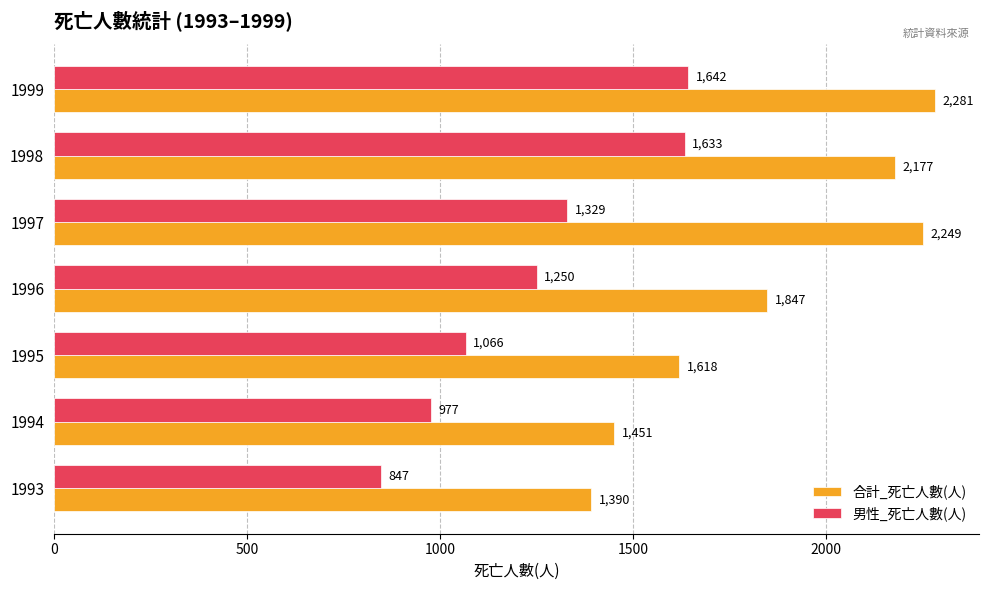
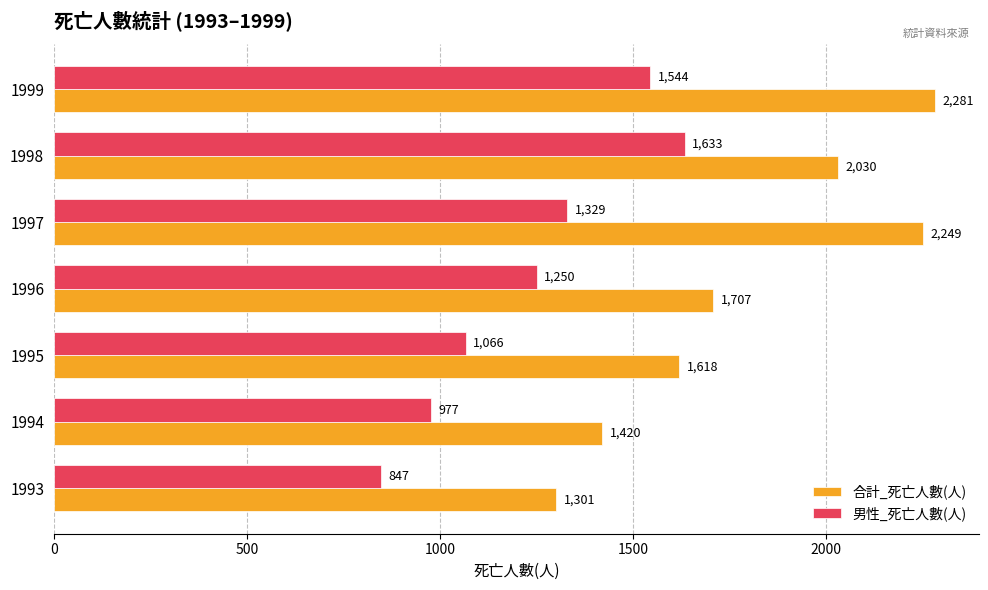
  {
    "合計_死亡人數(人)": {
      "1999": "2,281",
-     "1998": "2,177",
+     "1998": "2,030",
      "1997": "2,249",
-     "1996": "1,847",
+     "1996": "1,707",
      "1995": "1,618",
-     "1994": "1,451",
-     "1993": "1,390"
+     "1994": "1,420",
+     "1993": "1,301"
    },
    "男性_死亡人數(人)": {
-     "1999": "1,642",
+     "1999": "1,544",
      "1998": "1,633",
      "1997": "1,329",
      "1996": "1,250",
      "1995": "1,066",
      "1994": "977",
      "1993": "847"
    }
  }
